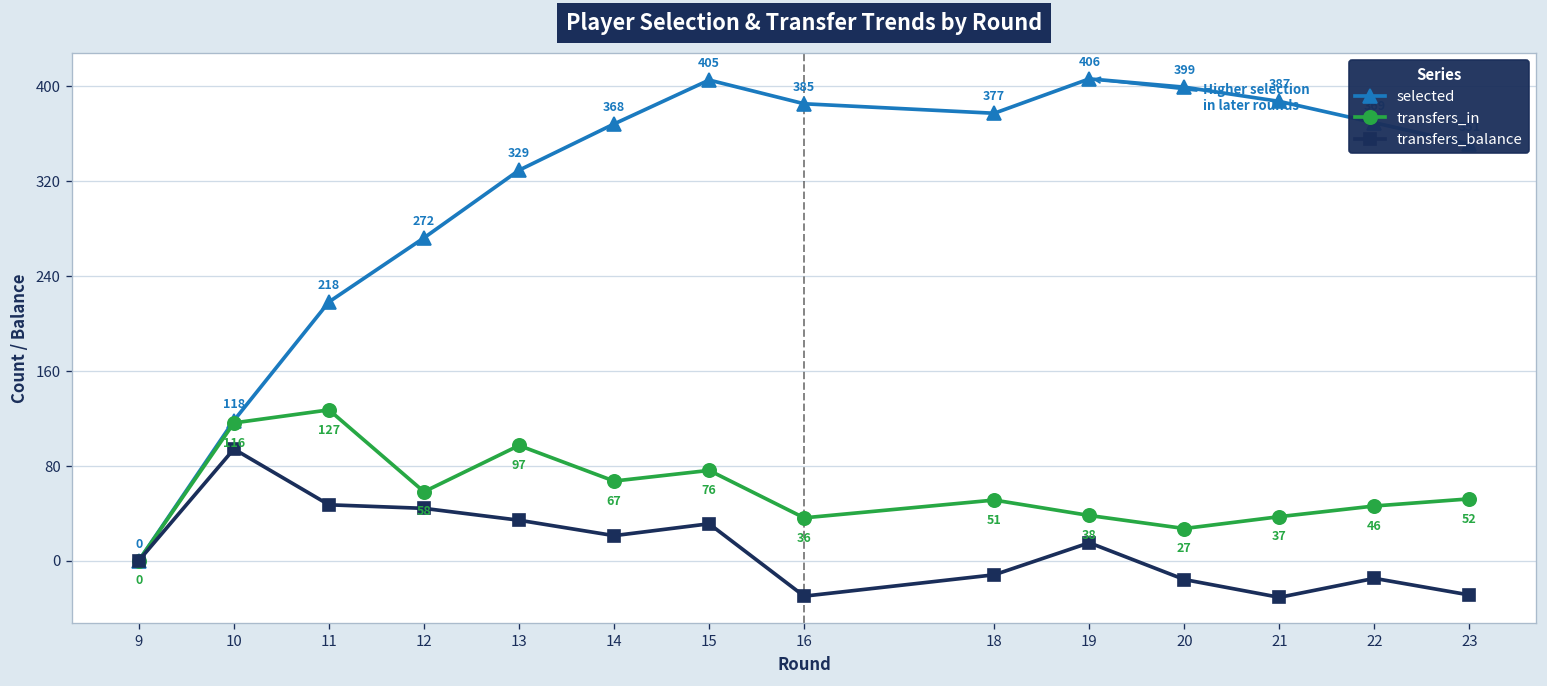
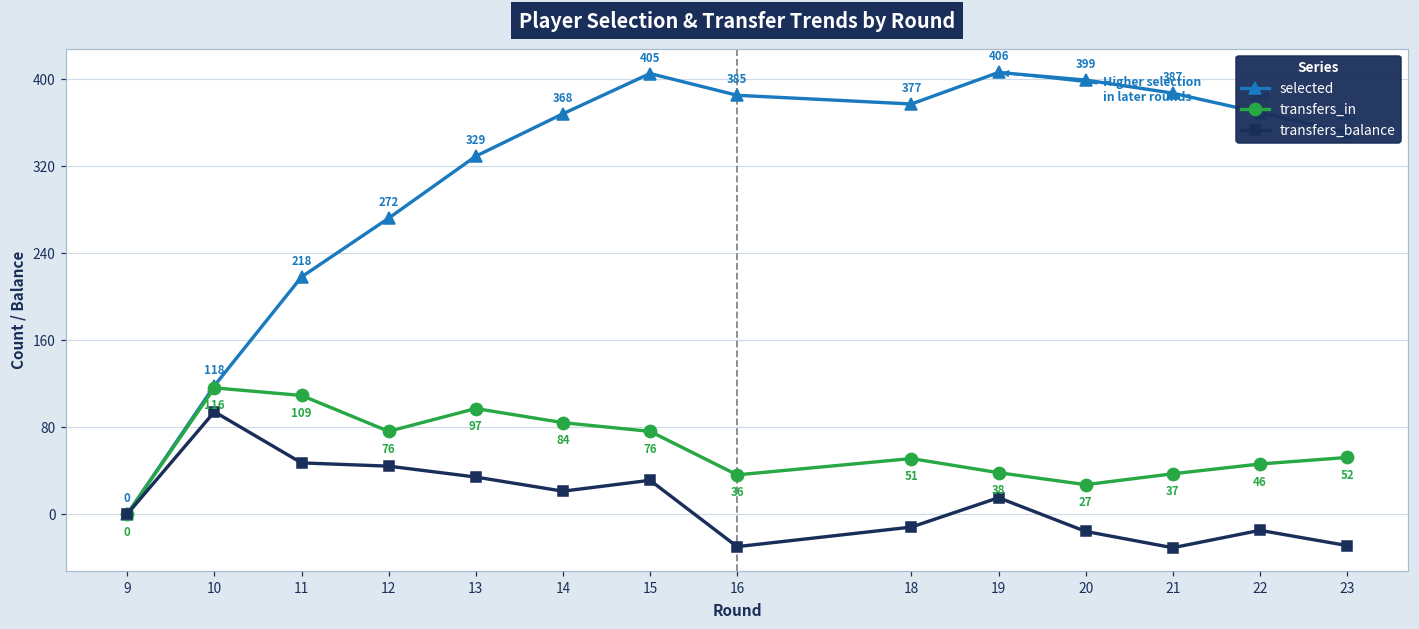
  {
    "selected": {
      "11": 218,
      "12": 272,
      "13": 329,
      "14": 368,
      "15": 405,
      "16": 385,
      "18": 377,
      "19": 406,
      "20": 399
    },
    "transfers_in": {
-     "11": 127,
-     "12": 58,
+     "11": 109,
+     "12": 76,
      "13": 97,
-     "14": 67,
+     "14": 84,
      "15": 76,
      "16": 36,
      "18": 51,
      "20": 27,
      "21": 37,
      "22": 46,
      "23": 52
    },
    "transfers_balance": {
      "11": 50,
      "13": 30,
      "14": 20,
      "15": 30,
      "16": -30,
      "18": -10,
      "20": -20,
      "21": -30,
      "22": -20,
      "23": -30
    }
  }
